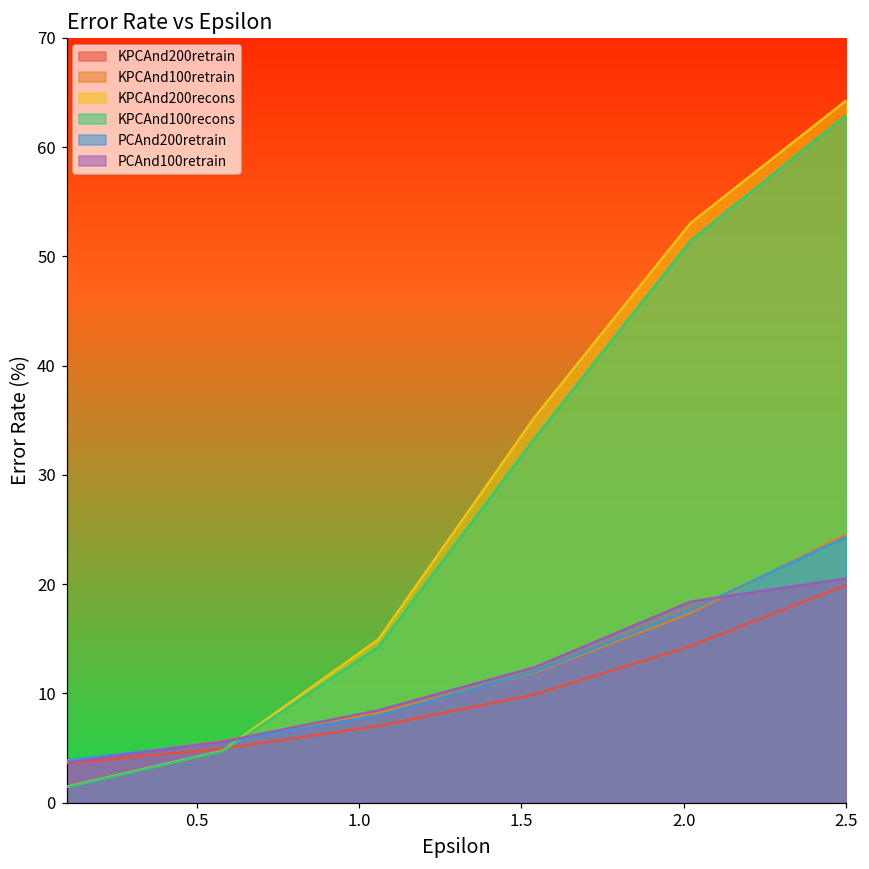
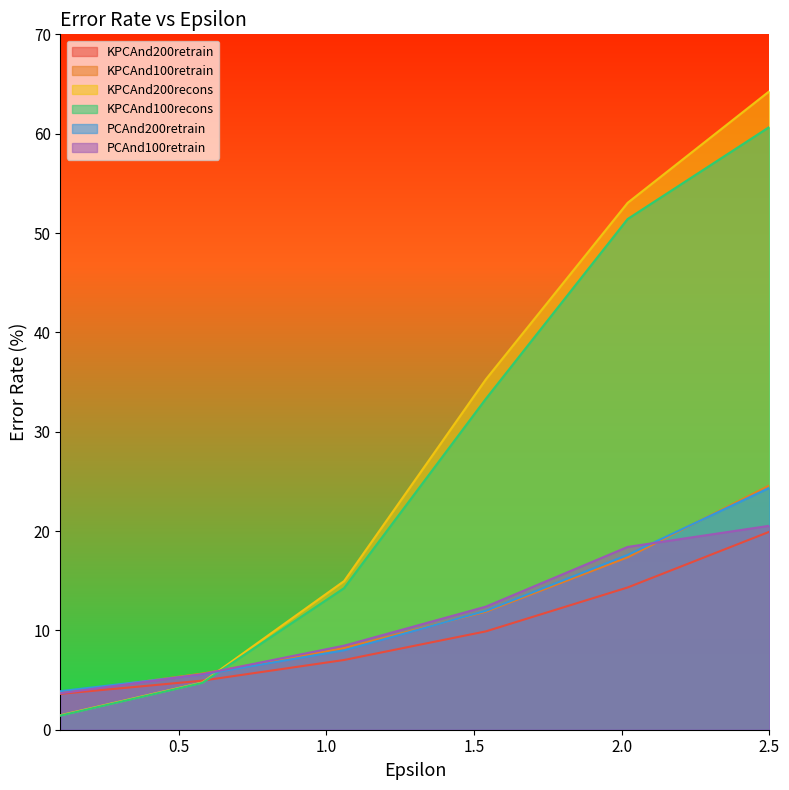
  {
    "KPCAnd200recons": {
      "2.5": 64
    },
    "KPCAnd100recons": {
-     "2.5": 63
+     "2.5": 61
    },
    "PCAnd100retrain": {
      "2.5": 21
    }
  }
